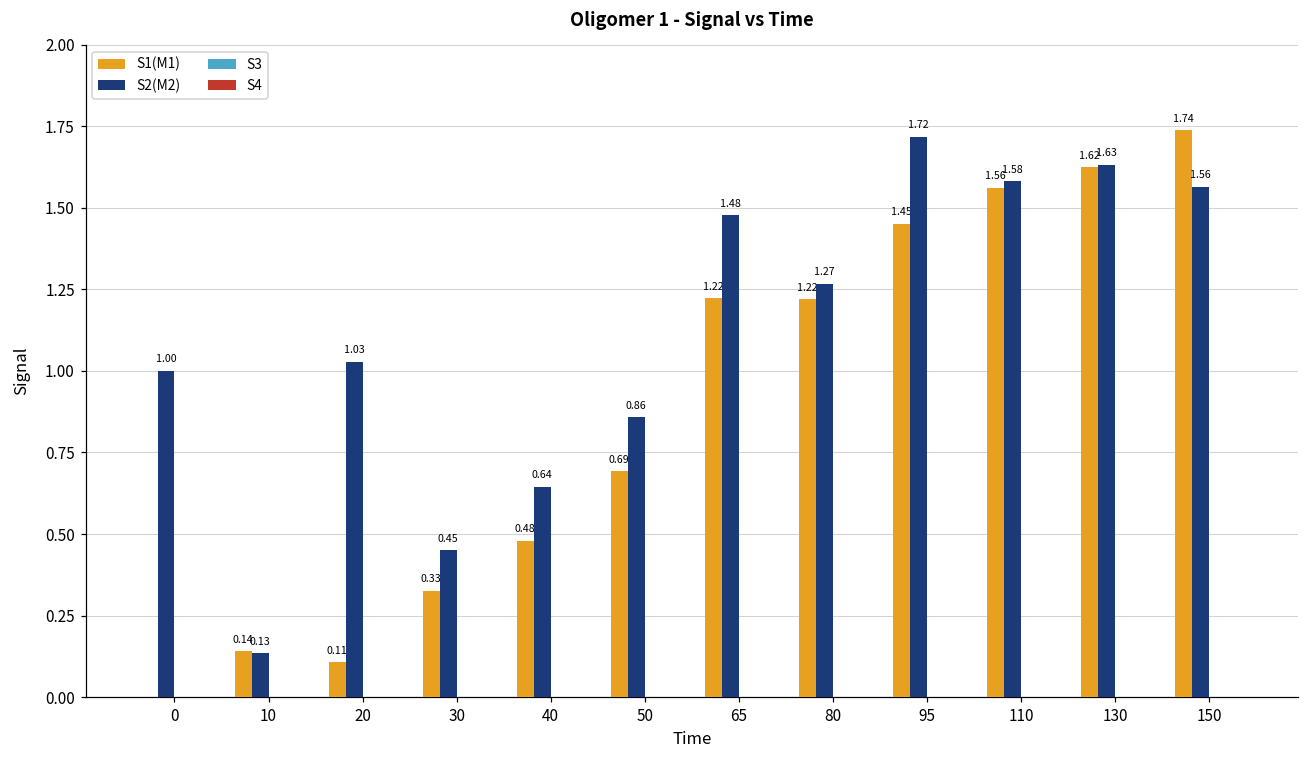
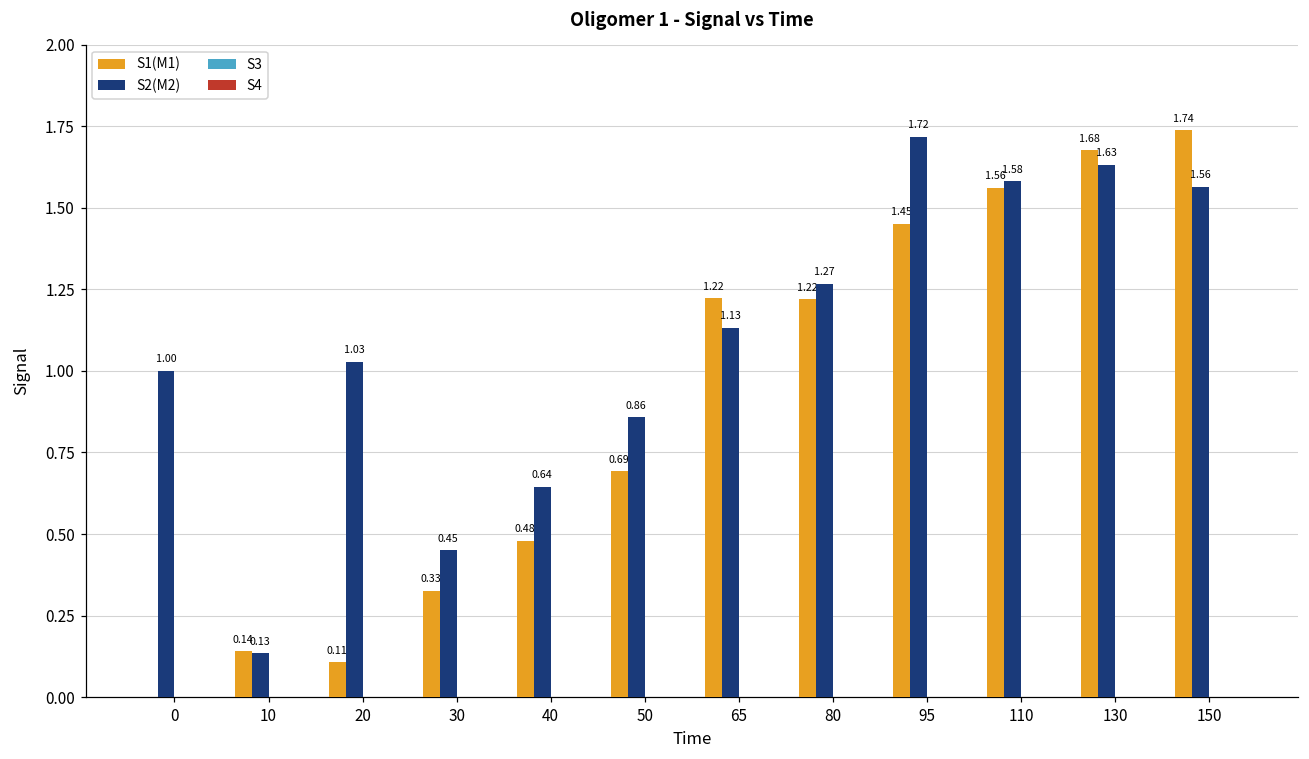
  {
    "S1(M1)": {
      "20": 0.11,
      "30": 0.33,
      "40": 0.48,
      "50": 0.69,
      "65": 1.22,
      "80": 1.22,
      "95": 1.45,
      "110": 1.56,
-     "130": 1.62,
+     "130": 1.68,
      "150": 1.74
    },
    "S2(M2)": {
      "0": 1.00,
      "20": 1.03,
      "30": 0.45,
      "40": 0.64,
      "50": 0.86,
-     "65": 1.48,
+     "65": 1.13,
      "80": 1.27,
      "95": 1.72,
      "110": 1.58,
      "130": 1.63,
      "150": 1.56
    },
    "S3": {
      "0": 0.00,
      "10": 0.00,
      "20": 0.00,
      "30": 0.00,
      "40": 0.00,
      "50": 0.00,
      "65": 0.00,
      "80": 0.00,
      "95": 0.00,
      "110": 0.00,
      "130": 0.00,
      "150": 0.00
    },
    "S4": {
      "0": 0.00,
      "10": 0.00,
      "20": 0.00,
      "30": 0.00,
      "40": 0.00,
      "50": 0.00,
      "65": 0.00,
      "80": 0.00,
      "95": 0.00,
      "110": 0.00,
      "130": 0.00,
      "150": 0.00
    }
  }
